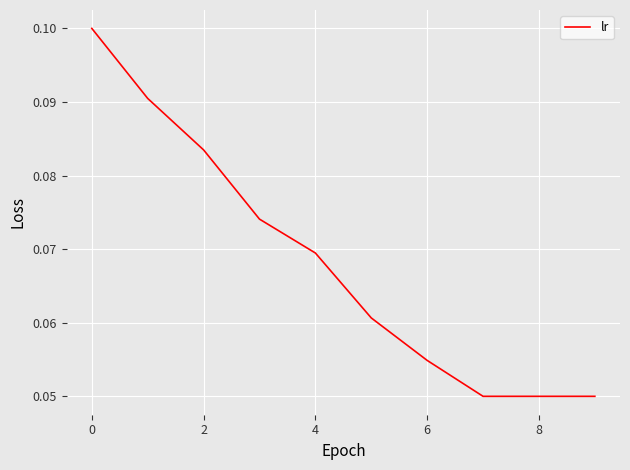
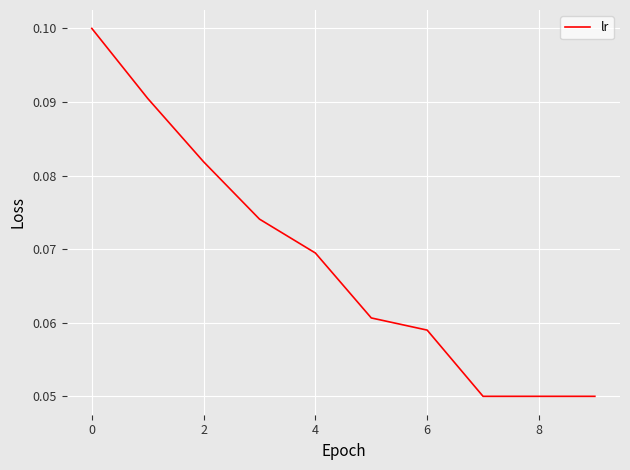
  {
    "0": 0.100,
-   "2": 0.083,
+   "2": 0.082,
    "4": 0.069,
-   "6": 0.055,
+   "6": 0.059,
    "8": 0.050
  }
